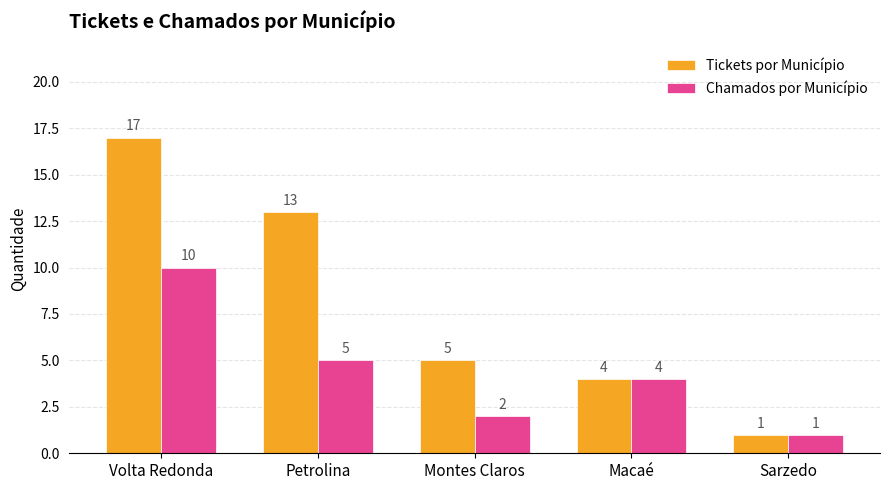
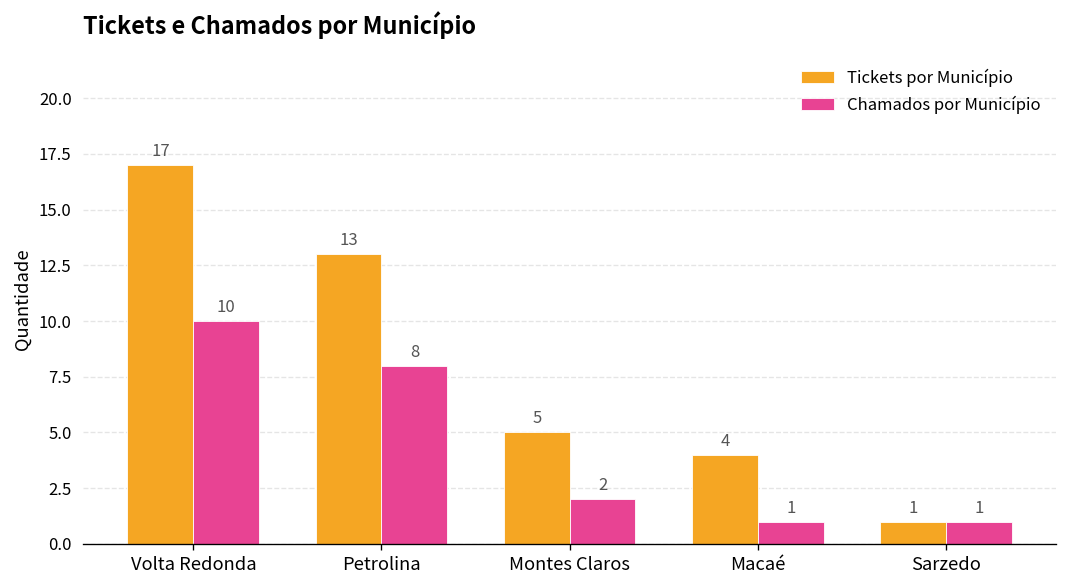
  {
    "Tickets por Município": {
      "Volta Redonda": 17,
      "Petrolina": 13,
      "Montes Claros": 5,
      "Macaé": 4,
      "Sarzedo": 1
    },
    "Chamados por Município": {
      "Volta Redonda": 10,
-     "Petrolina": 5,
+     "Petrolina": 8,
      "Montes Claros": 2,
-     "Macaé": 4,
+     "Macaé": 1,
      "Sarzedo": 1
    }
  }
